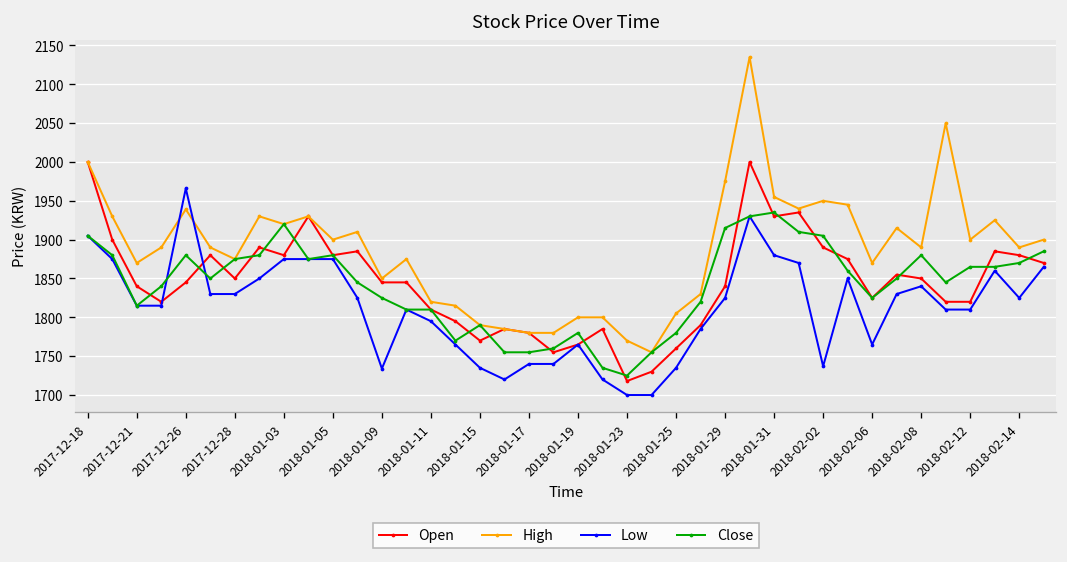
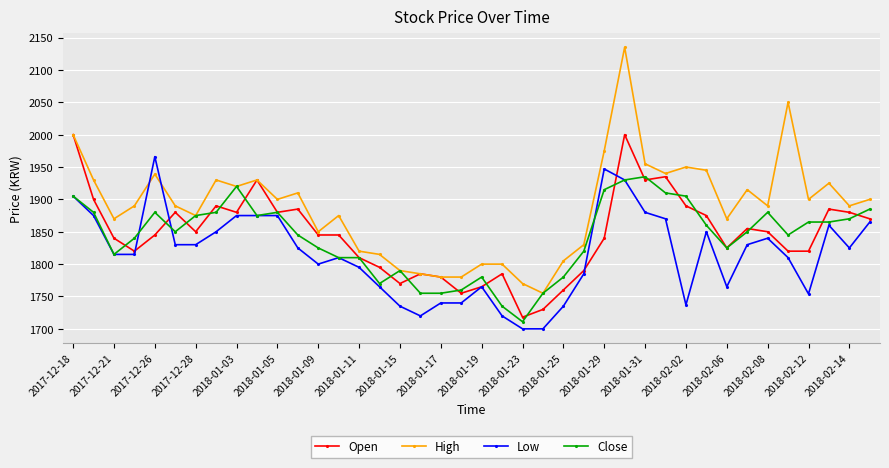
  {
    "Open": {
      "2017-12-21": 1840,
      "2017-12-26": 1850,
      "2017-12-28": 1850,
      "2018-01-03": 1880,
      "2018-01-09": 1850,
      "2018-01-15": 1770,
      "2018-01-23": 1720,
      "2018-01-25": 1760,
      "2018-01-29": 1840,
      "2018-01-31": 1930,
      "2018-02-02": 1890,
      "2018-02-08": 1850,
      "2018-02-12": 1820,
      "2018-02-14": 1880
    },
    "High": {
      "2017-12-21": 1870,
      "2017-12-26": 1940,
      "2018-01-05": 1900,
      "2018-01-09": 1850,
      "2018-01-11": 1820,
      "2018-01-19": 1800,
      "2018-01-23": 1770,
      "2018-01-25": 1810,
      "2018-01-29": 1980,
      "2018-01-31": 1960,
      "2018-02-02": 1950,
      "2018-02-06": 1870,
      "2018-02-08": 1890,
      "2018-02-12": 1900,
      "2018-02-14": 1890
    },
    "Low": {
      "2017-12-26": 1970,
      "2017-12-28": 1830,
      "2018-01-03": 1880,
      "2018-01-05": 1880,
-     "2018-01-09": 1730,
+     "2018-01-09": 1800,
      "2018-01-11": 1800,
      "2018-01-15": 1740,
      "2018-01-17": 1740,
      "2018-01-23": 1700,
      "2018-01-25": 1740,
-     "2018-01-29": 1830,
+     "2018-01-29": 1950,
      "2018-01-31": 1880,
      "2018-02-02": 1740,
      "2018-02-06": 1770,
      "2018-02-08": 1840,
-     "2018-02-12": 1810,
+     "2018-02-12": 1750,
      "2018-02-14": 1830
    },
    "Close": {
      "2017-12-26": 1880,
      "2018-01-09": 1830,
      "2018-01-17": 1760,
      "2018-01-19": 1780,
-     "2018-01-23": 1730,
+     "2018-01-23": 1710,
      "2018-01-25": 1780,
      "2018-01-29": 1920,
      "2018-01-31": 1940,
      "2018-02-02": 1910,
      "2018-02-08": 1880,
      "2018-02-12": 1870,
      "2018-02-14": 1870
    }
  }
